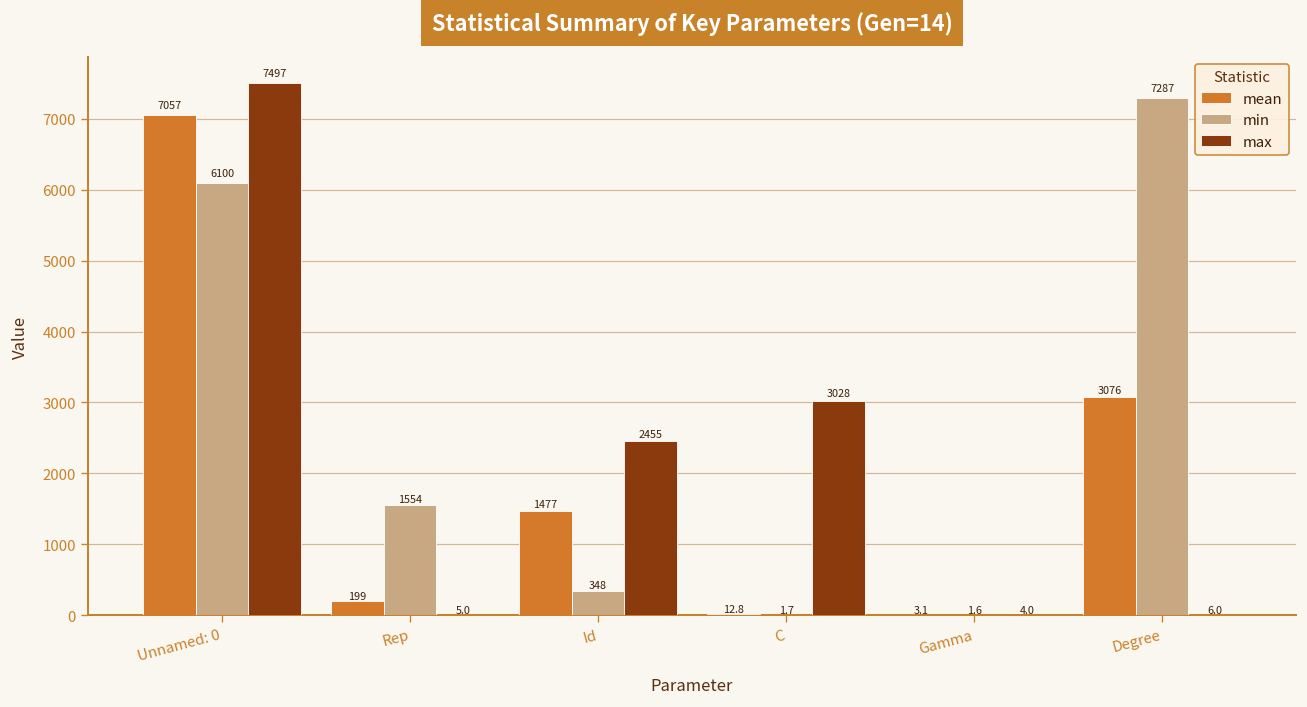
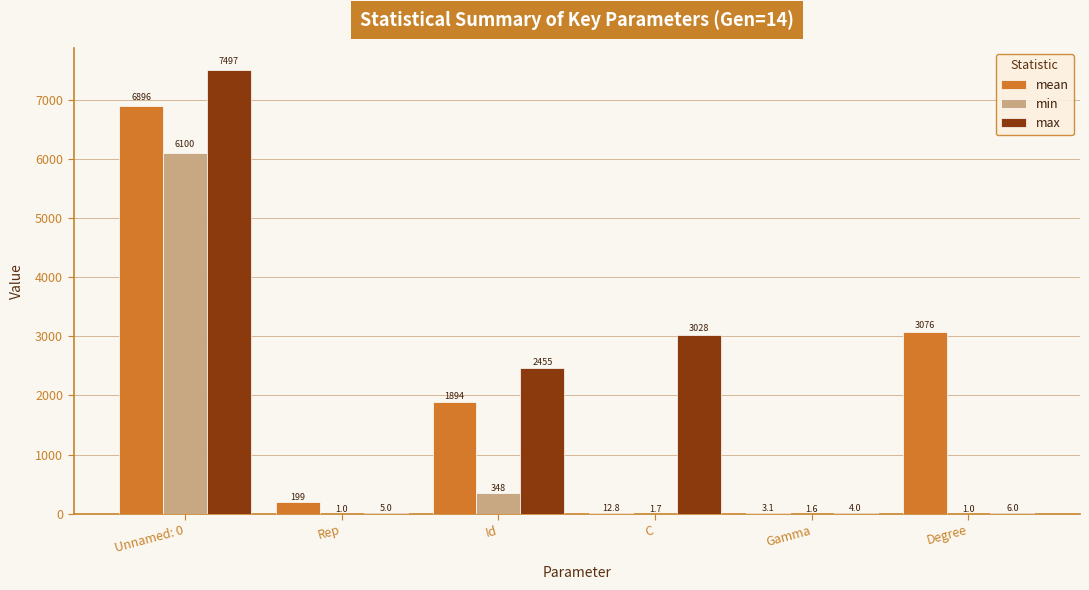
  {
    "mean": {
-     "Unnamed: 0": 7057,
+     "Unnamed: 0": 6896,
      "Rep": 199,
-     "Id": 1477,
+     "Id": 1894,
      "C": 12.8,
      "Gamma": 3.1,
      "Degree": 3076
    },
    "min": {
      "Unnamed: 0": 6100,
-     "Rep": 1554,
+     "Rep": 1.0,
      "Id": 348,
      "C": 1.7,
      "Gamma": 1.6,
-     "Degree": 7287
+     "Degree": 1.0
    },
    "max": {
      "Unnamed: 0": 7497,
      "Rep": 5.0,
      "Id": 2455,
      "C": 3028,
      "Gamma": 4.0,
      "Degree": 6.0
    }
  }
